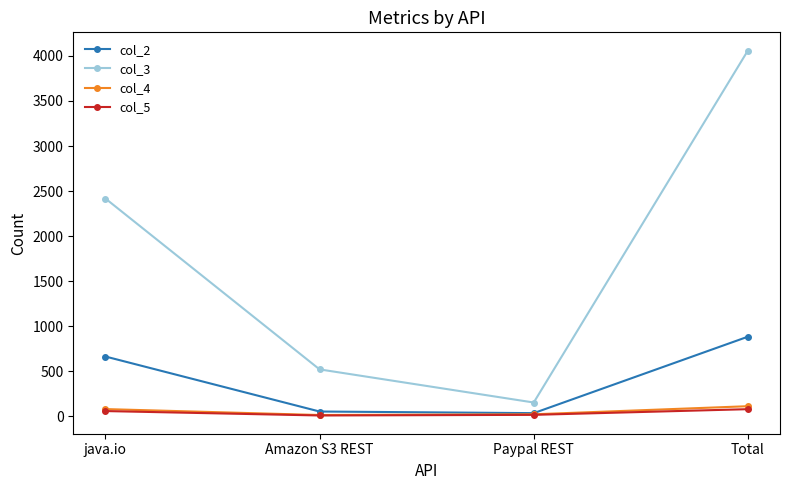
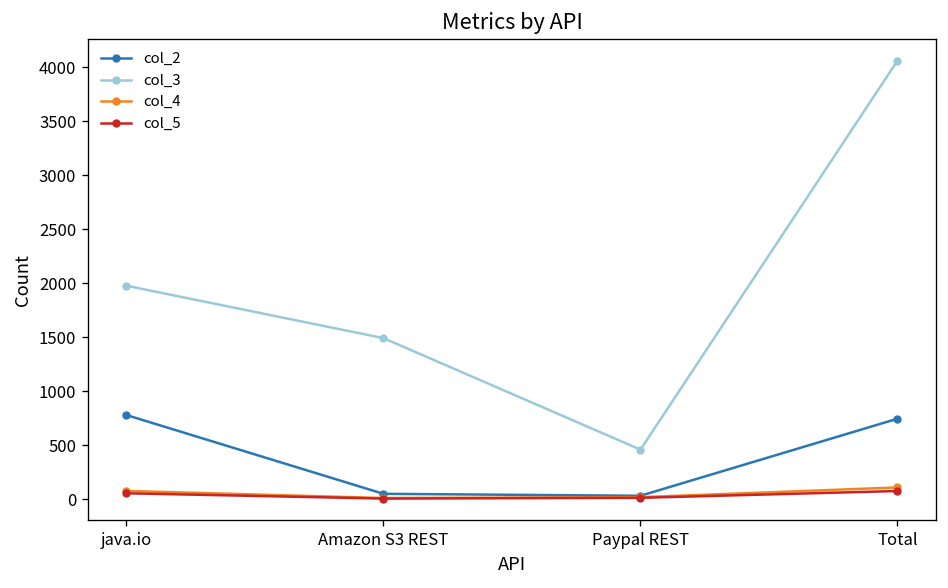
  {
    "col_2": {
-     "java.io": 700,
+     "java.io": 800,
      "Amazon S3 REST": 100,
-     "Total": 900
+     "Total": 700
    },
    "col_3": {
-     "java.io": 2400,
-     "Amazon S3 REST": 500,
-     "Paypal REST": 200,
+     "java.io": 2000,
+     "Amazon S3 REST": 1500,
+     "Paypal REST": 500,
      "Total": 4100
    },
    "col_4": {
      "Total": 100
    },
    "col_5": {
      "Total": 100
    }
  }
